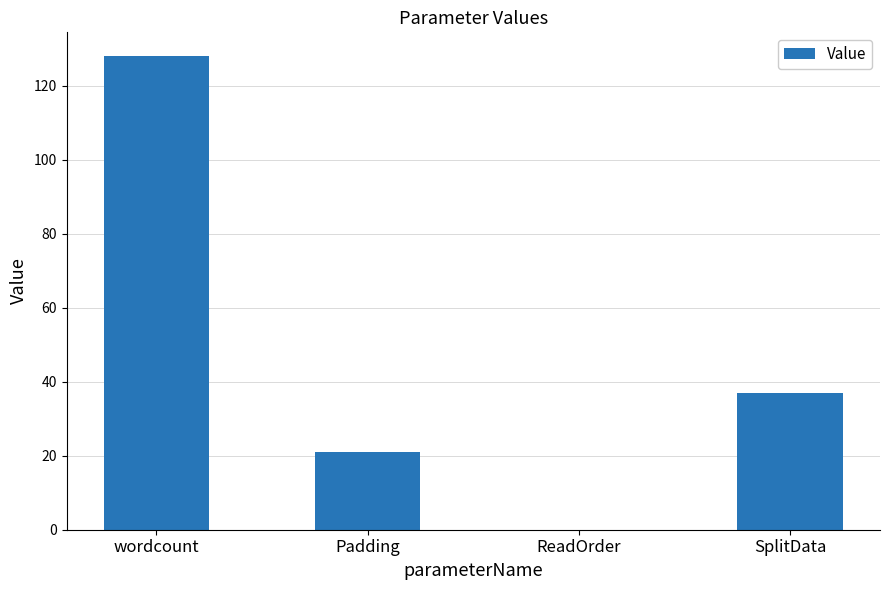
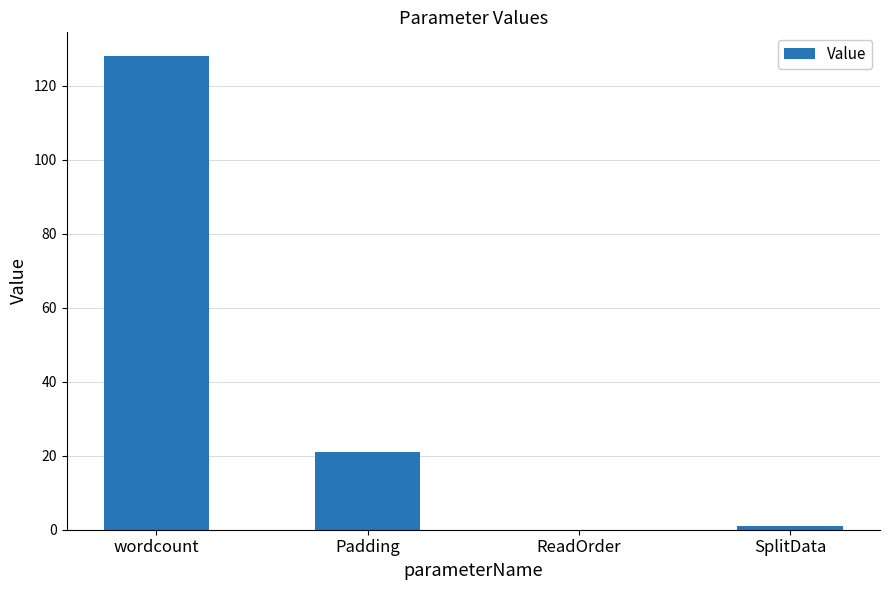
  {
    "wordcount": 128,
    "Padding": 21,
    "ReadOrder": 0,
-   "SplitData": 37
+   "SplitData": 1
  }
